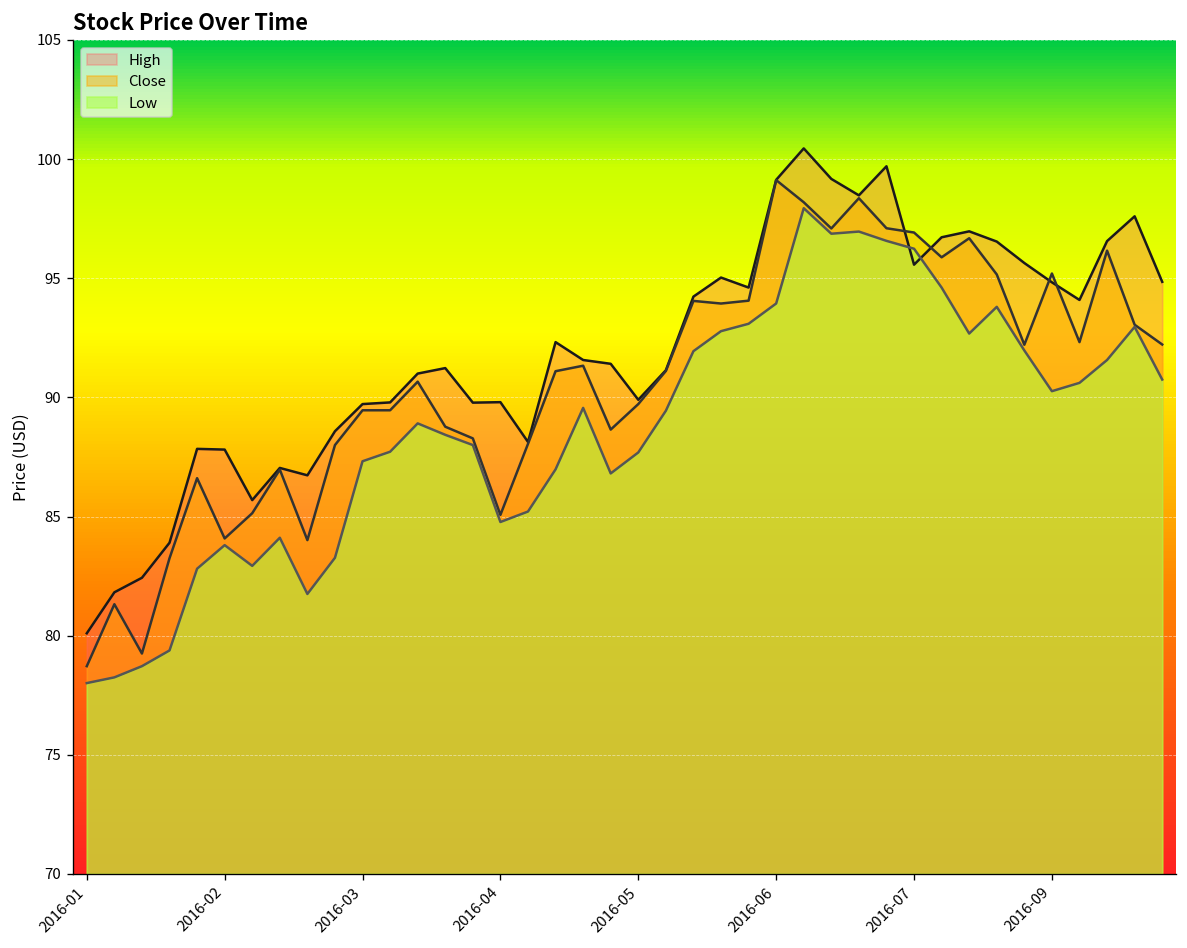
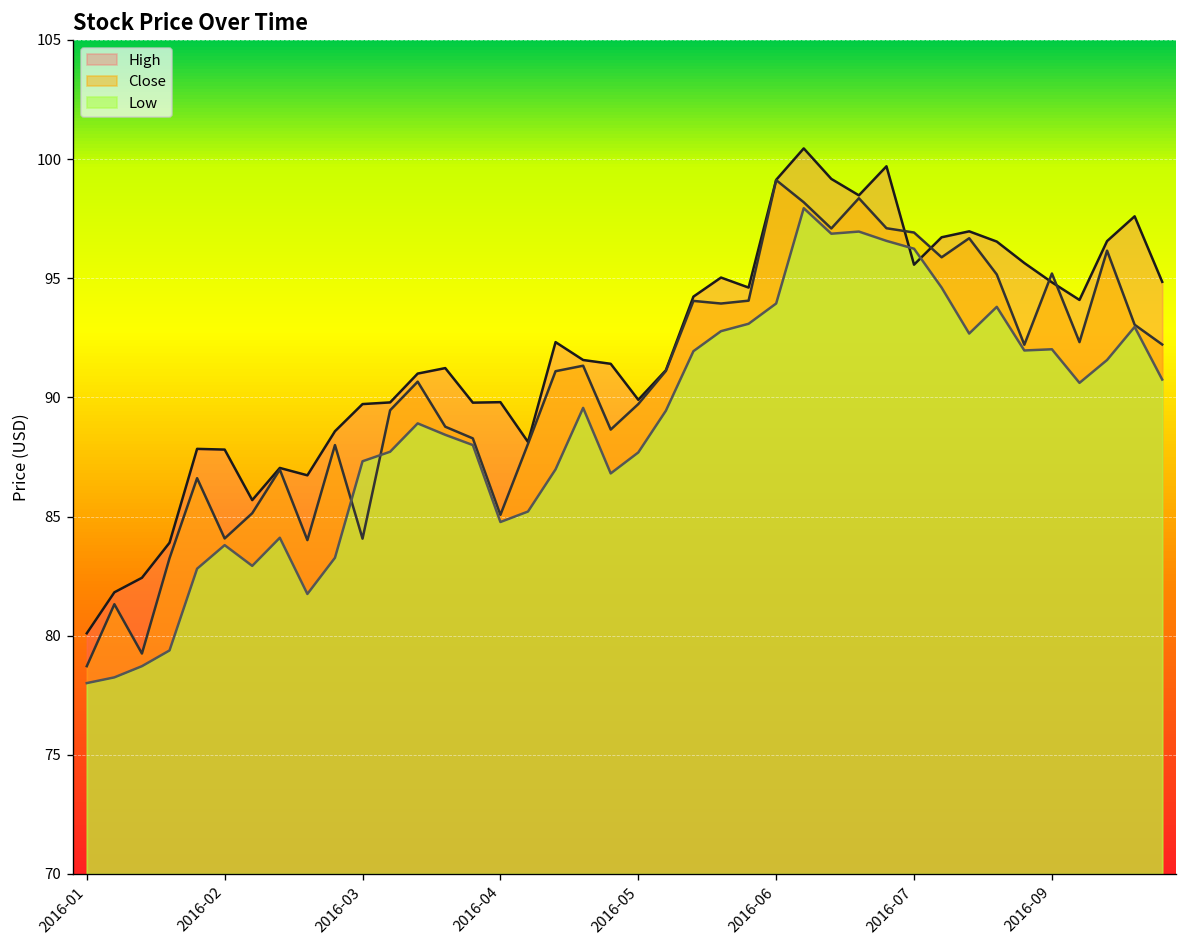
  {
    "High": {
      "2016-01": 80.1,
      "2016-02": 87.8,
      "2016-03": 89.7,
      "2016-04": 89.8,
      "2016-05": 89.9,
      "2016-07": 95.6,
      "2016-09": 94.8
    },
    "Close": {
      "2016-01": 78.7,
      "2016-02": 84.1,
-     "2016-03": 89.5,
+     "2016-03": 84.1,
      "2016-04": 85.1,
      "2016-05": 89.7,
      "2016-07": 96.9,
      "2016-09": 95.2
    },
    "Low": {
      "2016-01": 78.0,
      "2016-02": 83.8,
      "2016-03": 87.3,
      "2016-04": 84.8,
      "2016-05": 87.7,
      "2016-06": 93.9,
      "2016-07": 96.2,
-     "2016-09": 90.3
+     "2016-09": 92.0
    }
  }
